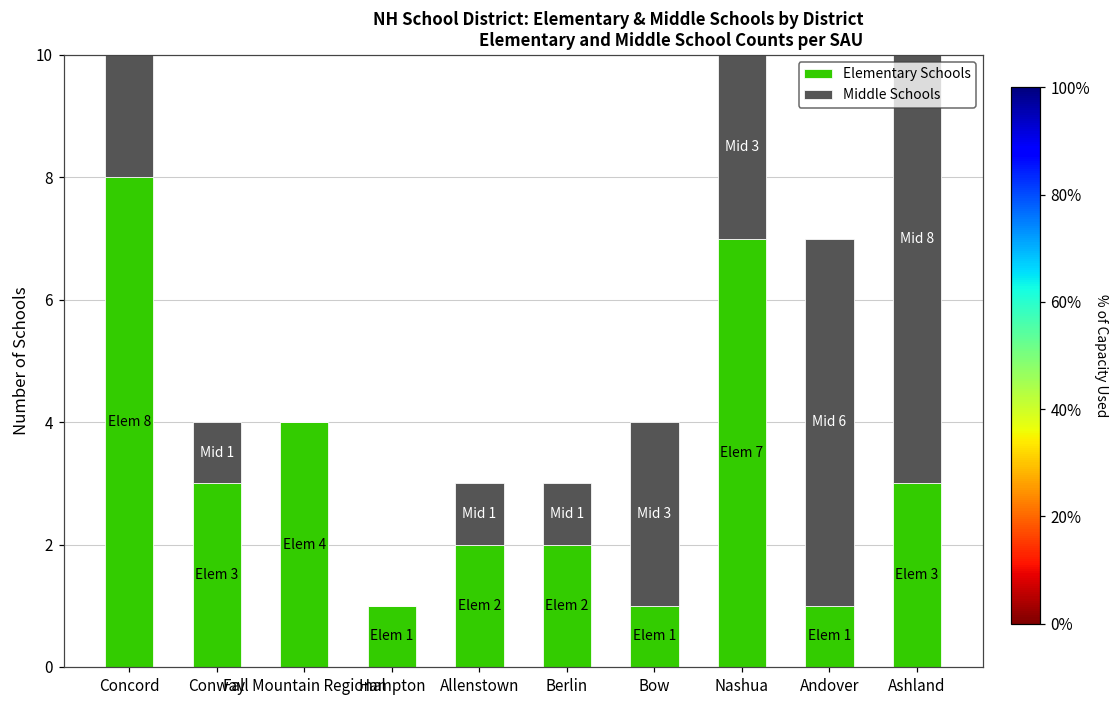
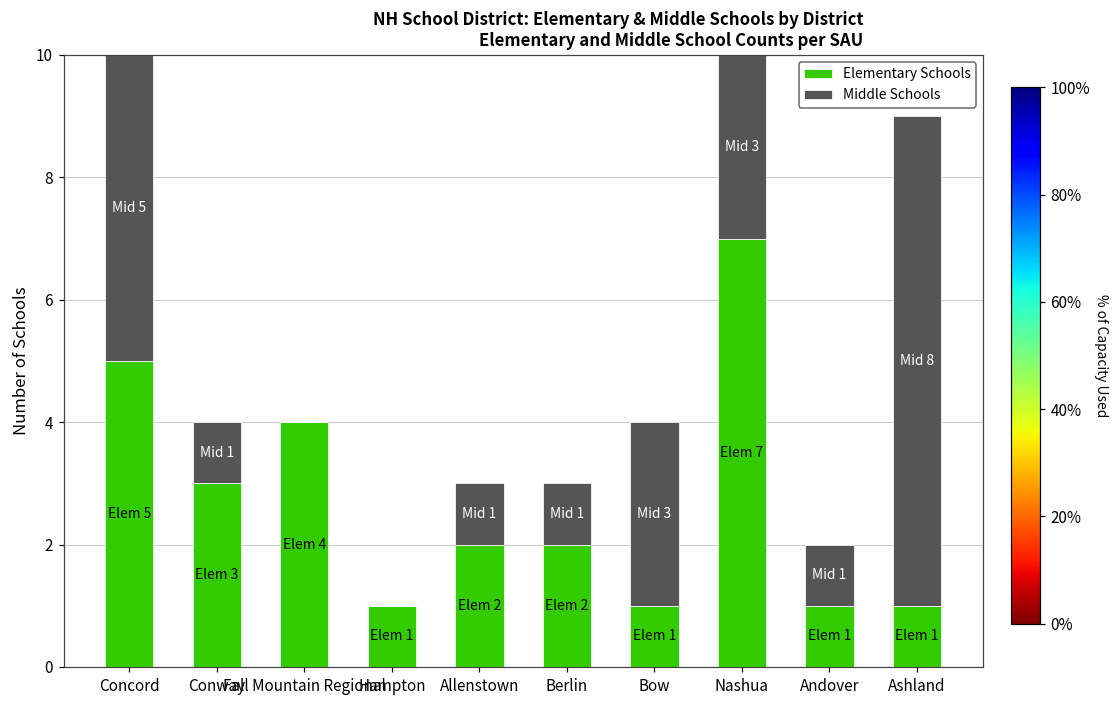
  {
    "Elementary Schools": {
-     "Concord": 8,
+     "Concord": 5,
      "Allenstown": 2,
      "Berlin": 2,
      "Bow": 1,
      "Nashua": 7,
      "Andover": 1,
-     "Ashland": 3
+     "Ashland": 1
    },
    "Middle Schools": {
      "Allenstown": 1,
      "Berlin": 1,
      "Bow": 3,
      "Nashua": 3,
-     "Andover": 6
+     "Andover": 1
    }
  }
